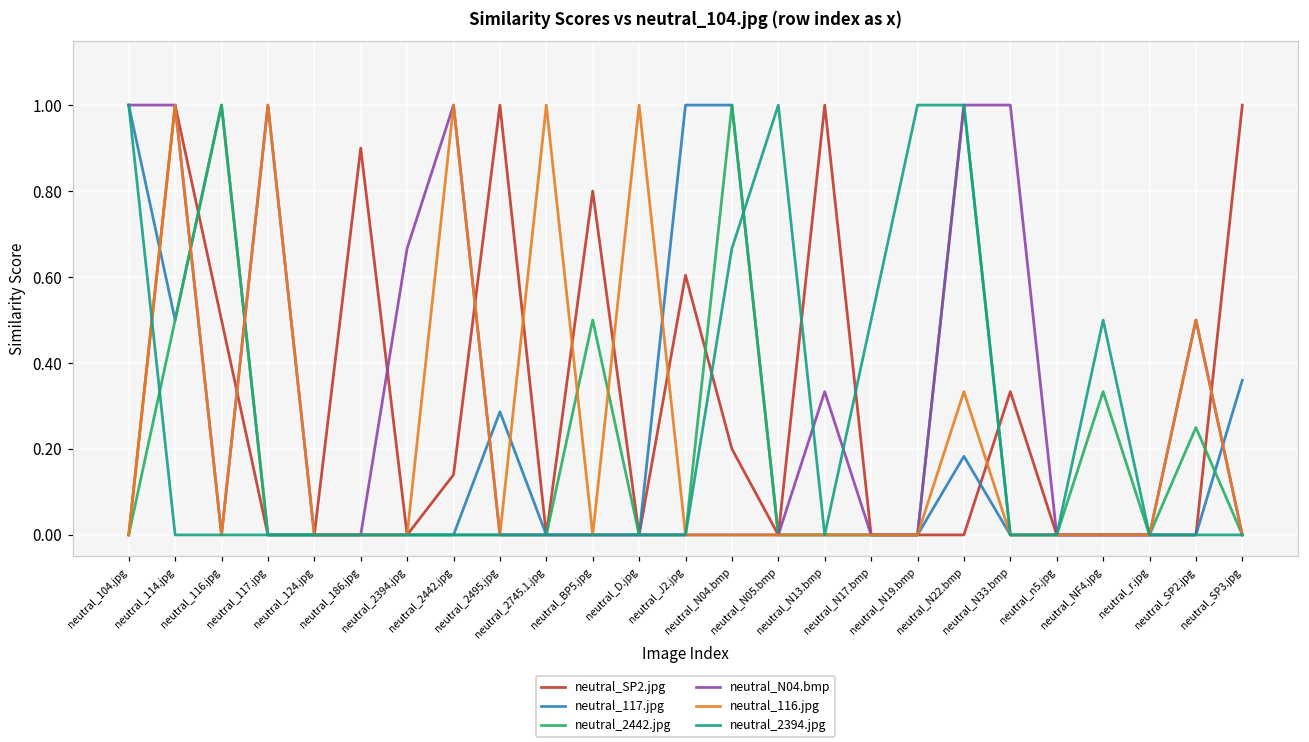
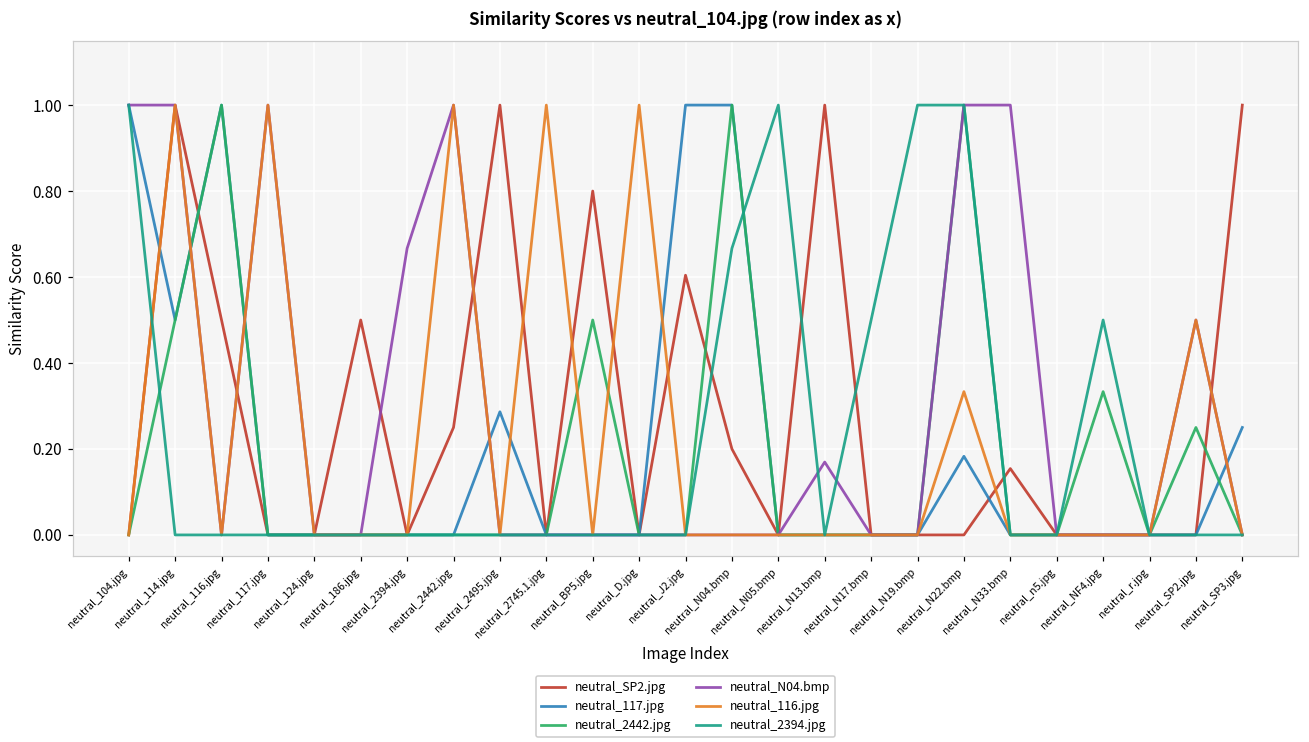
  {
    "neutral_SP2.jpg": {
      "neutral_116.jpg": 0.50,
-     "neutral_186.jpg": 0.9,
-     "neutral_2442.jpg": 0.14,
+     "neutral_186.jpg": 0.5,
+     "neutral_2442.jpg": 0.25,
      "neutral_2495.jpg": 1.00,
      "neutral_BP5.jpg": 0.80,
      "neutral_J2.jpg": 0.60,
      "neutral_N04.bmp": 0.20,
      "neutral_N13.bmp": 1.00,
      "neutral_N22.bmp": 0.00,
-     "neutral_N33.bmp": 0.33,
+     "neutral_N33.bmp": 0.15,
      "neutral_SP3.jpg": 1.00
    },
    "neutral_117.jpg": {
      "neutral_2495.jpg": 0.29,
      "neutral_J2.jpg": 1.00,
      "neutral_N22.bmp": 0.18,
-     "neutral_SP3.jpg": 0.36
+     "neutral_SP3.jpg": 0.25
    },
    "neutral_N04.bmp": {
      "neutral_2394.jpg": 0.67,
-     "neutral_N13.bmp": 0.33,
+     "neutral_N13.bmp": 0.17,
      "neutral_N33.bmp": 1.00
    },
    "neutral_116.jpg": {
      "neutral_2745.1.jpg": 1.00,
      "neutral_D.jpg": 1.00,
      "neutral_N22.bmp": 0.33
    }
  }
